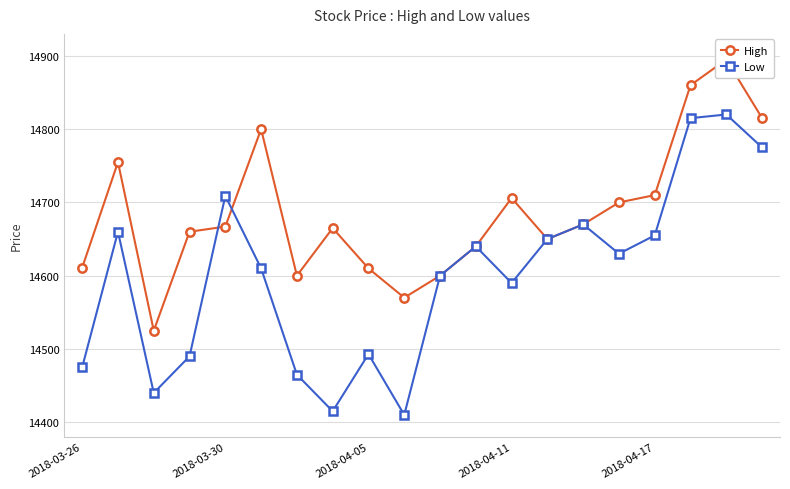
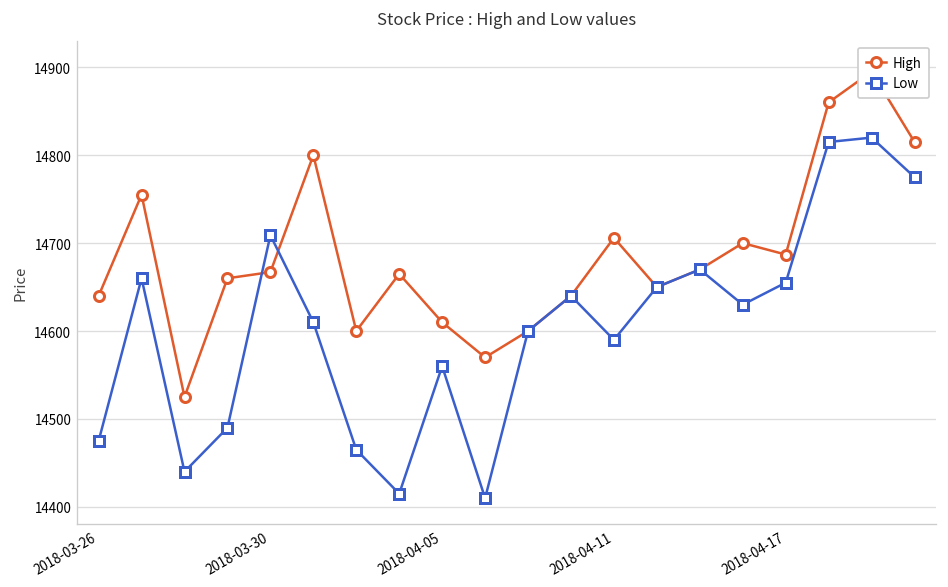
  {
    "High": {
-     "2018-03-26": 14610,
+     "2018-03-26": 14640,
      "2018-03-30": 14670,
      "2018-04-05": 14610,
      "2018-04-11": 14710,
-     "2018-04-17": 14710
+     "2018-04-17": 14690
    },
    "Low": {
      "2018-03-26": 14480,
      "2018-03-30": 14710,
-     "2018-04-05": 14490,
+     "2018-04-05": 14560,
      "2018-04-11": 14590,
      "2018-04-17": 14660
    }
  }
